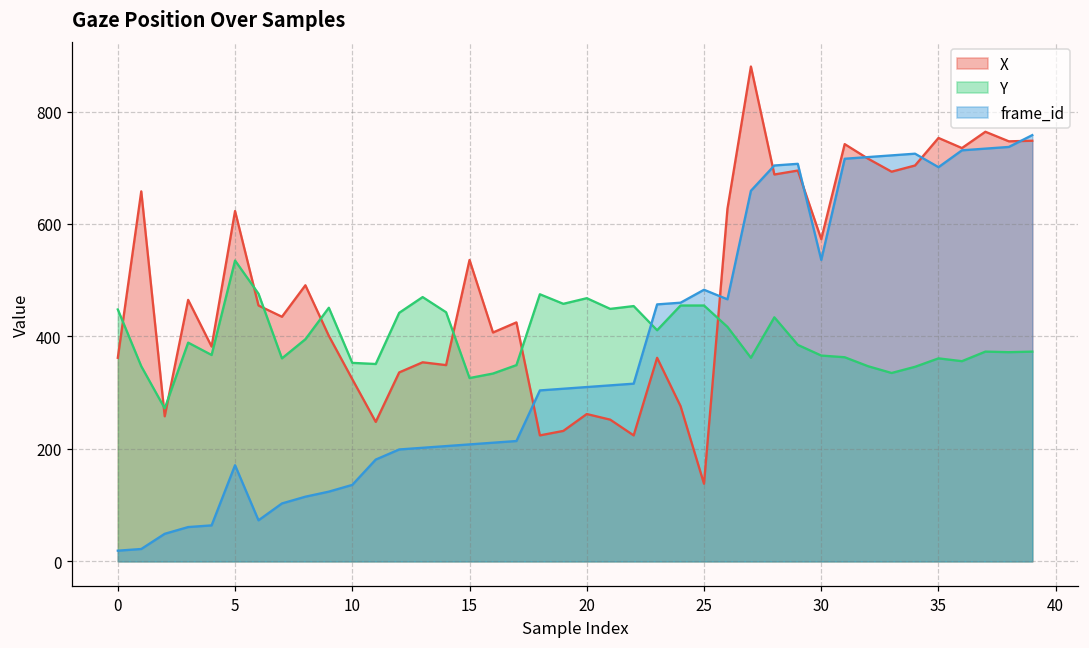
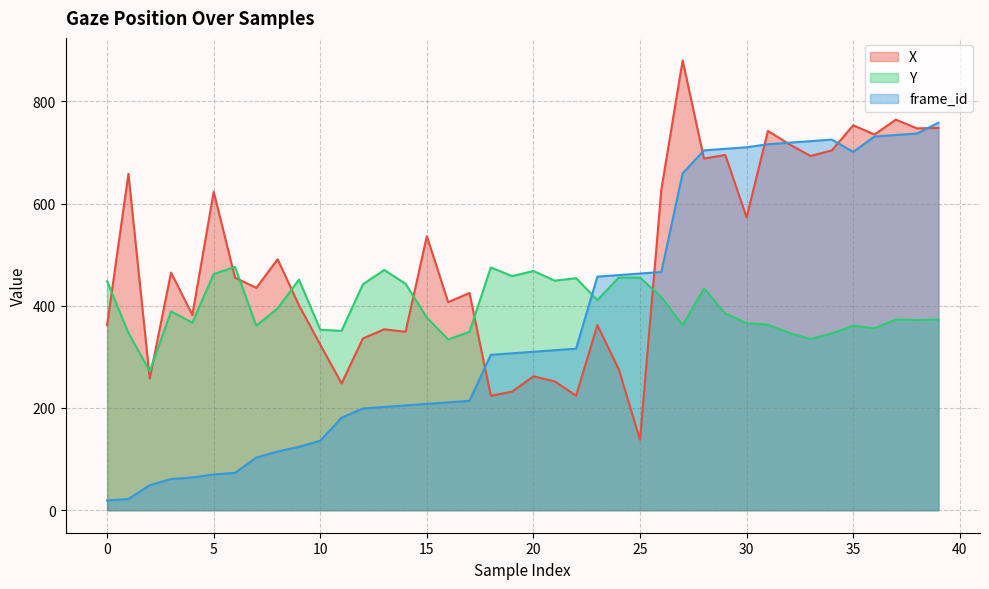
  {
    "X": {
      "0": 360,
      "5": 620,
      "10": 320,
      "15": 540,
      "20": 260,
      "25": 140,
      "30": 570,
      "35": 750
    },
    "Y": {
      "0": 450,
-     "5": 540,
+     "5": 460,
      "10": 350,
-     "15": 330,
+     "15": 380,
      "20": 470,
      "25": 460,
      "30": 370,
      "35": 360
    },
    "frame_id": {
      "0": 20,
-     "5": 170,
+     "5": 70,
      "10": 140,
      "15": 210,
      "20": 310,
-     "25": 480,
-     "30": 540,
+     "25": 460,
+     "30": 710,
      "35": 700
    }
  }
